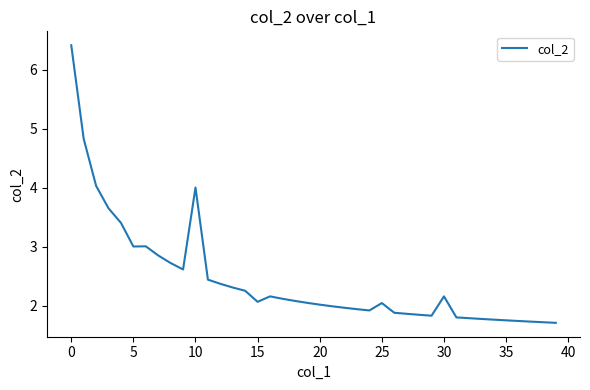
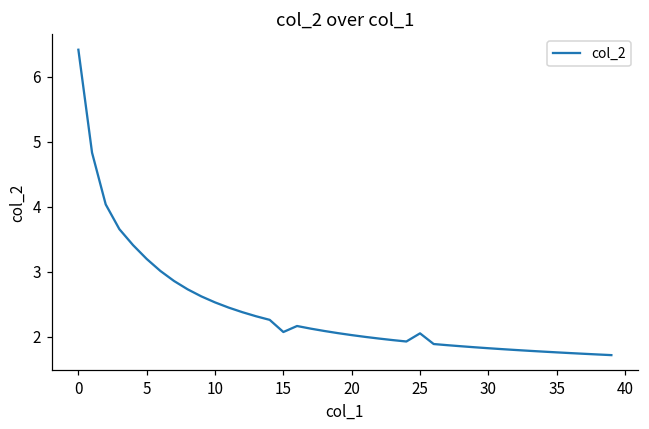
  {
    "0": 6.4,
-   "5": 3.0,
-   "10": 4.0,
+   "5": 3.2,
+   "10": 2.5,
    "15": 2.1,
    "20": 2.0,
    "25": 2.0,
-   "30": 2.2,
+   "30": 1.8,
    "35": 1.8
  }
